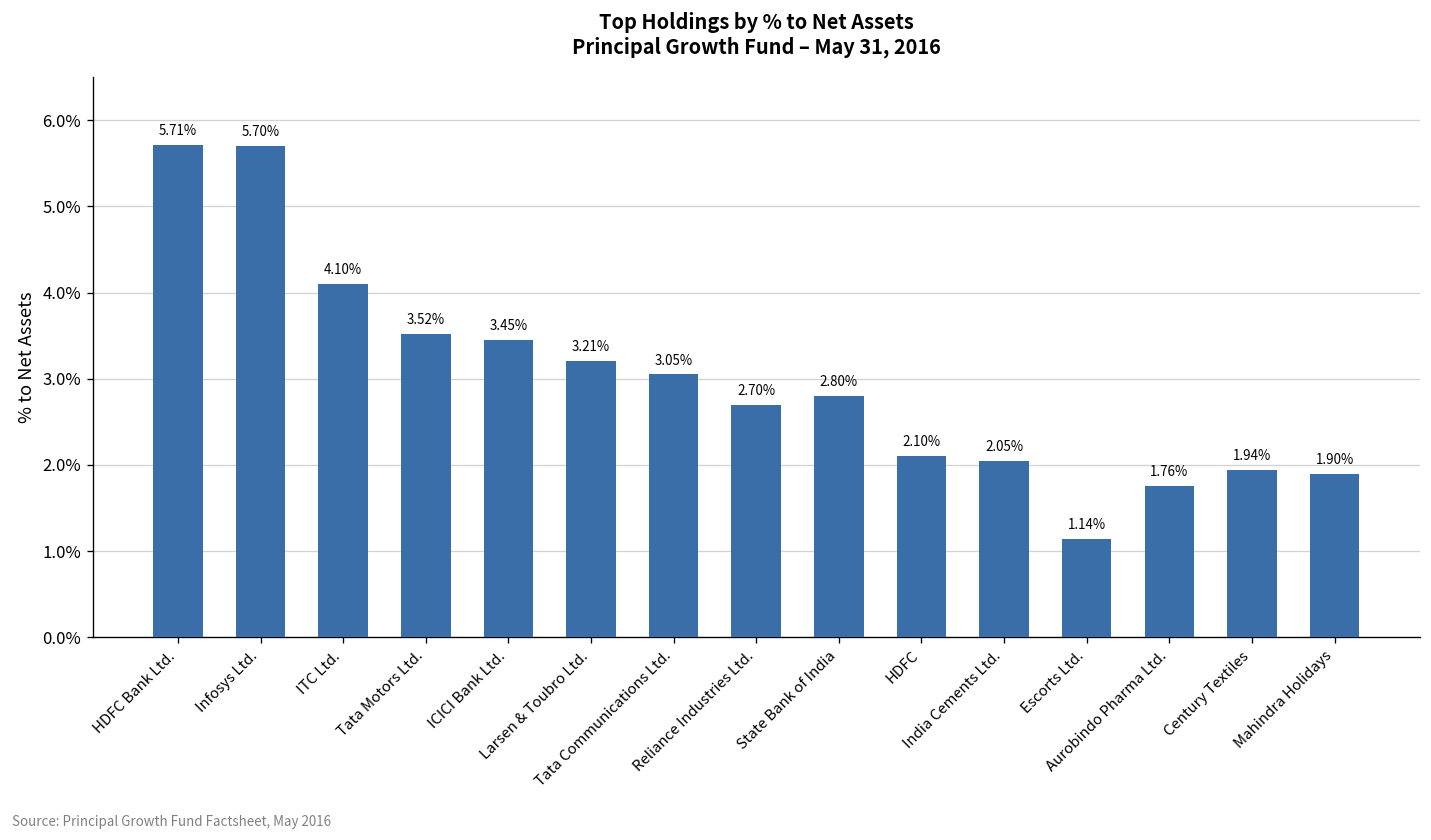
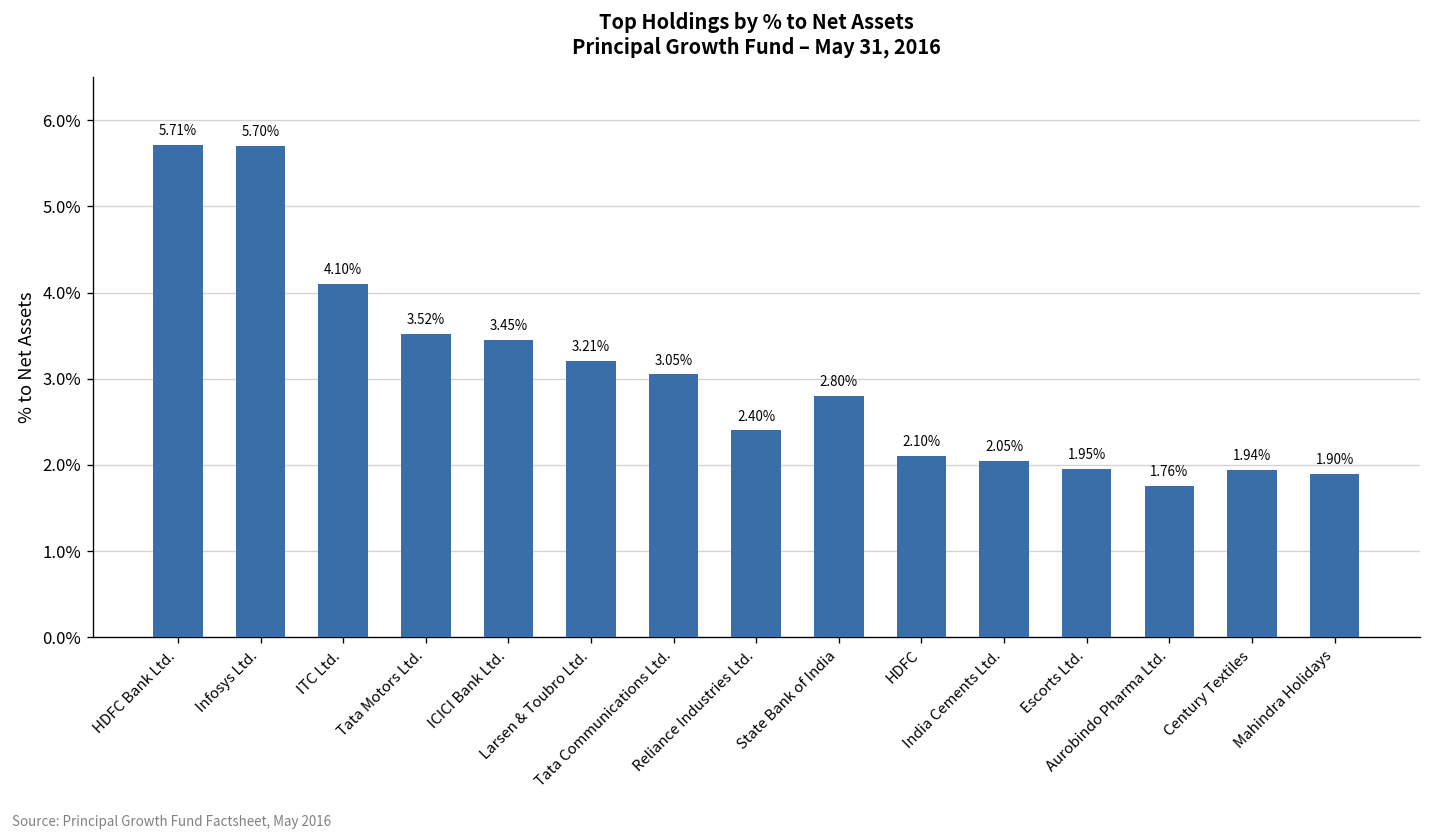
  {
    "HDFC Bank Ltd.": "5.71%",
    "Infosys Ltd.": "5.70%",
    "ITC Ltd.": "4.10%",
    "Tata Motors Ltd.": "3.52%",
    "ICICI Bank Ltd.": "3.45%",
    "Larsen & Toubro Ltd.": "3.21%",
    "Tata Communications Ltd.": "3.05%",
-   "Reliance Industries Ltd.": "2.70%",
+   "Reliance Industries Ltd.": "2.40%",
    "State Bank of India": "2.80%",
    "HDFC": "2.10%",
    "India Cements Ltd.": "2.05%",
-   "Escorts Ltd.": "1.14%",
+   "Escorts Ltd.": "1.95%",
    "Aurobindo Pharma Ltd.": "1.76%",
    "Century Textiles": "1.94%",
    "Mahindra Holidays": "1.90%"
  }
